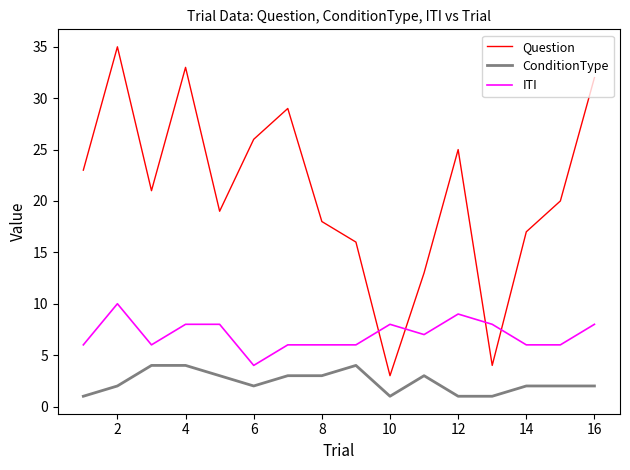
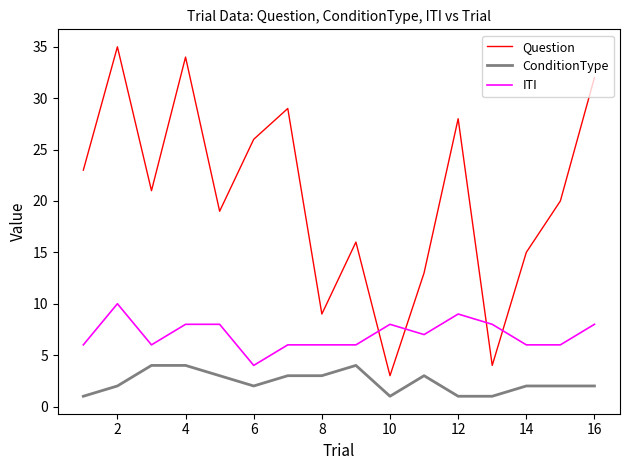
  {
    "Question": {
      "2": 35,
-     "4": 33,
+     "4": 34,
      "6": 26,
-     "8": 18,
+     "8": 9,
      "10": 3,
-     "12": 25,
-     "14": 17
+     "12": 28,
+     "14": 15
    },
    "ConditionType": {
      "2": 2,
      "4": 4,
      "6": 2,
      "8": 3,
      "10": 1,
      "12": 1,
      "14": 2,
      "16": 2
    },
    "ITI": {
      "2": 10,
      "4": 8,
      "6": 4,
      "8": 6,
      "10": 8,
      "12": 9,
      "14": 6,
      "16": 8
    }
  }
